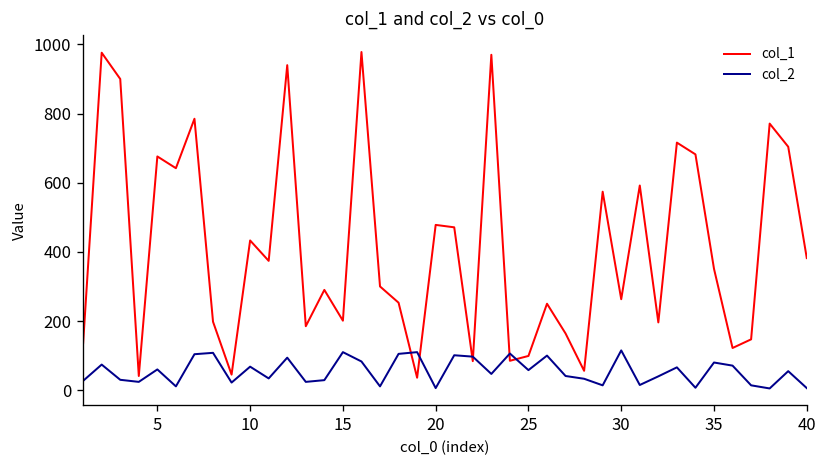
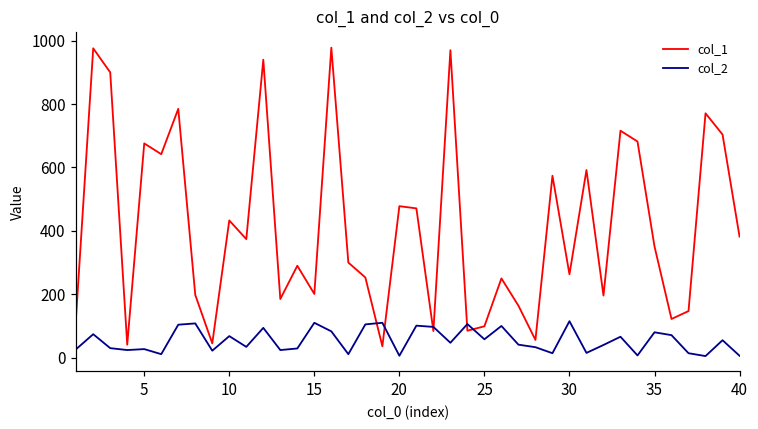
  {
    "col_1": {
      "5": 680,
      "10": 430,
      "15": 200,
      "20": 480,
      "25": 100,
      "30": 260,
      "35": 350,
      "40": 380
    },
    "col_2": {
-     "5": 60,
+     "5": 30,
      "10": 70,
      "15": 110,
      "20": 10,
      "25": 60,
      "30": 120,
      "35": 80,
      "40": 10
    }
  }
